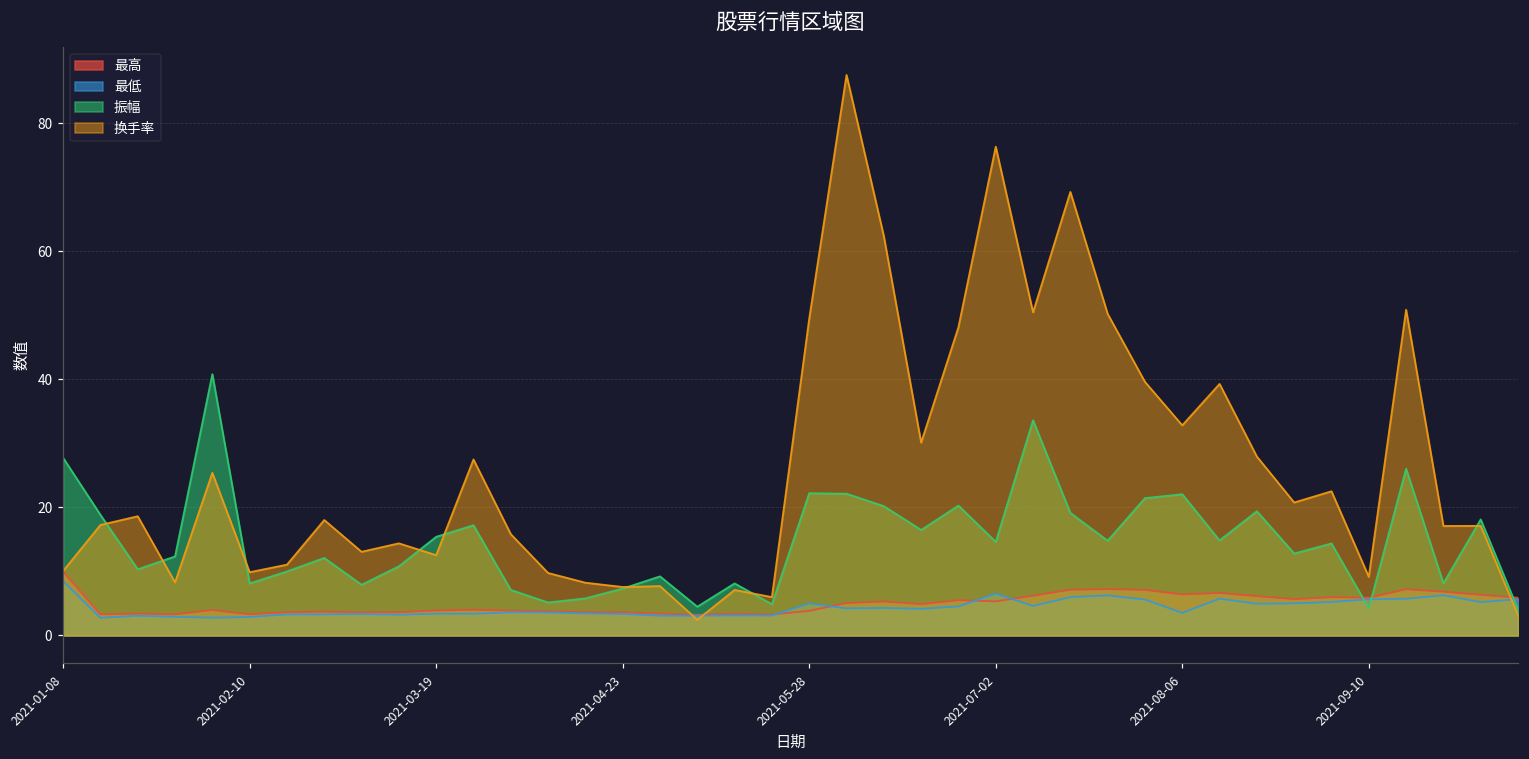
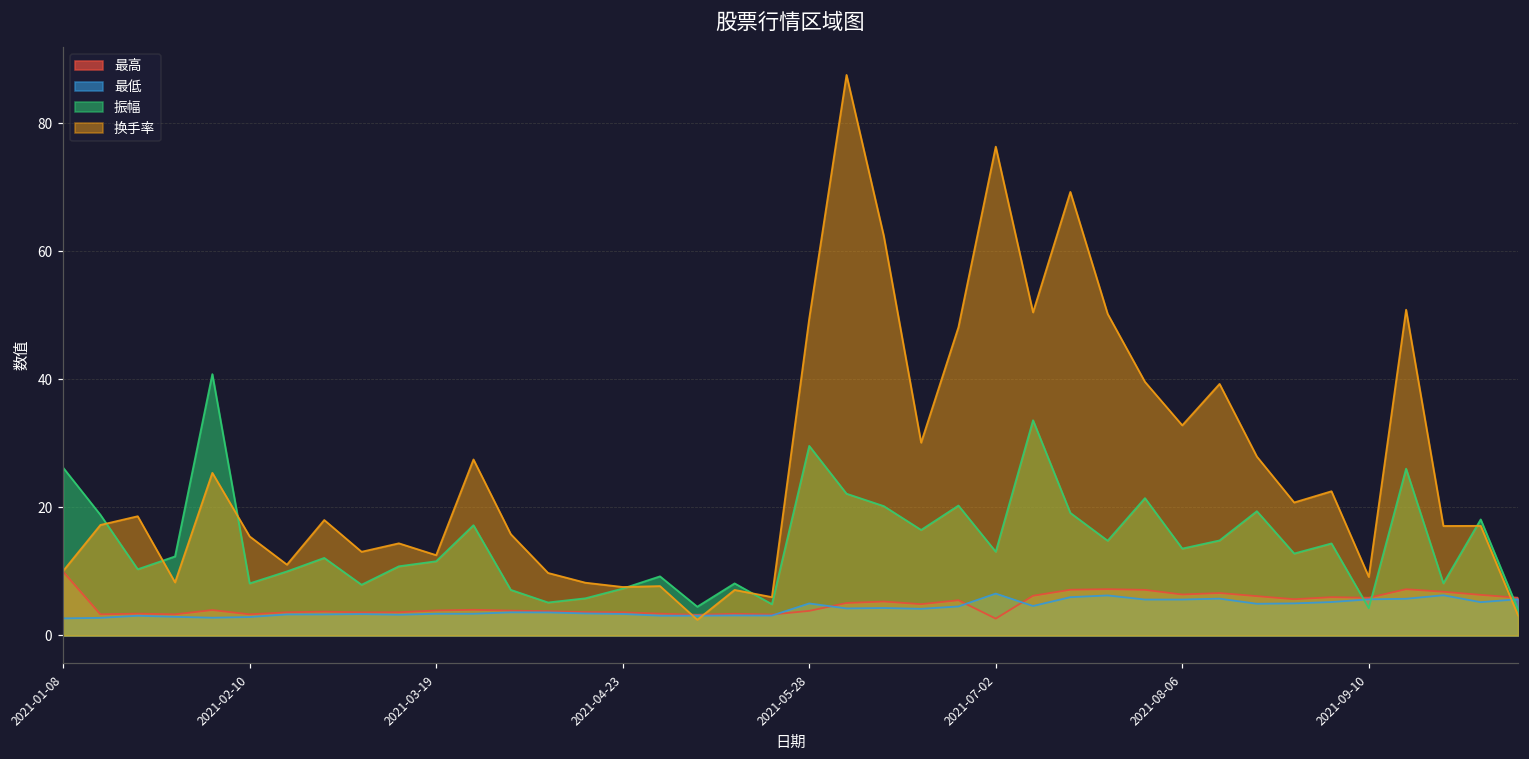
  {
    "最高": {
      "2021-03-19": 4,
      "2021-05-28": 4,
-     "2021-07-02": 5,
+     "2021-07-02": 3,
      "2021-08-06": 6
    },
    "最低": {
-     "2021-01-08": 8,
+     "2021-01-08": 3,
      "2021-03-19": 3,
      "2021-05-28": 5,
      "2021-07-02": 7,
-     "2021-08-06": 4
+     "2021-08-06": 6
    },
    "振幅": {
-     "2021-01-08": 28,
+     "2021-01-08": 26,
      "2021-02-10": 8,
-     "2021-03-19": 15,
-     "2021-05-28": 22,
-     "2021-07-02": 15,
-     "2021-08-06": 22,
+     "2021-03-19": 12,
+     "2021-05-28": 30,
+     "2021-07-02": 13,
+     "2021-08-06": 14,
      "2021-09-10": 4
    },
    "换手率": {
-     "2021-02-10": 10,
+     "2021-02-10": 15,
      "2021-03-19": 13,
      "2021-05-28": 49,
      "2021-07-02": 76,
      "2021-08-06": 33,
      "2021-09-10": 9
    }
  }
